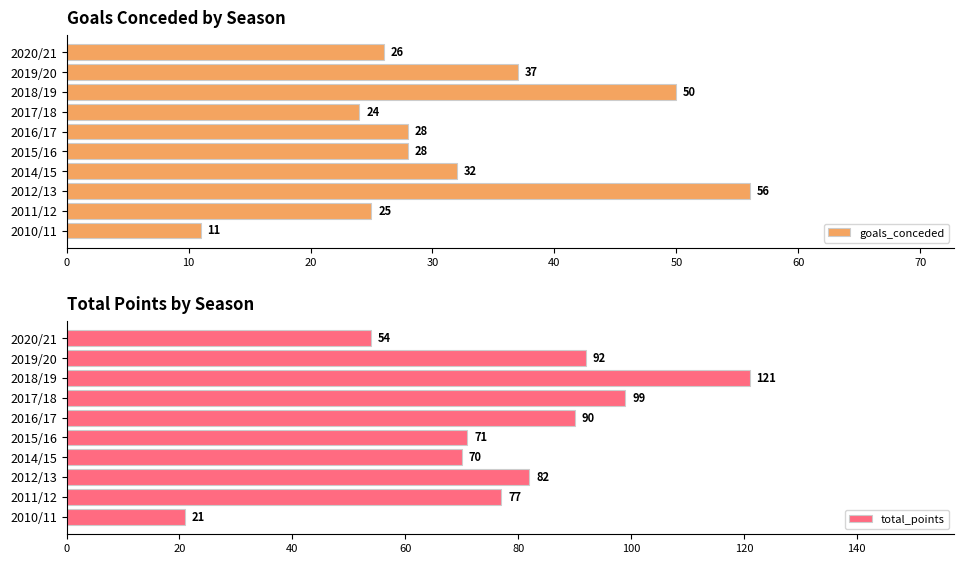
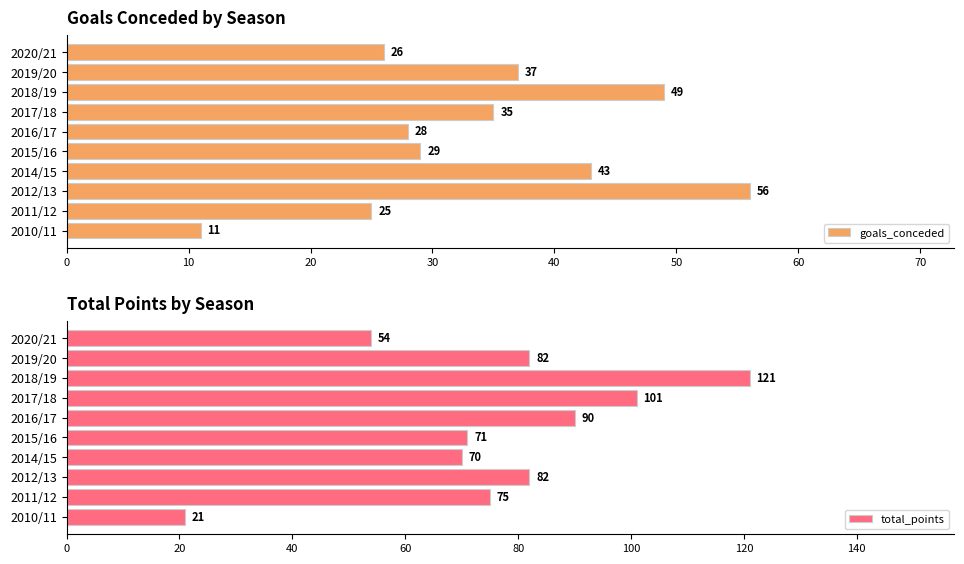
  {
    "Goals Conceded by Season": {
      "2020/21": 26,
      "2019/20": 37,
-     "2018/19": 50,
-     "2017/18": 24,
+     "2018/19": 49,
+     "2017/18": 35,
      "2016/17": 28,
-     "2015/16": 28,
-     "2014/15": 32,
+     "2015/16": 29,
+     "2014/15": 43,
      "2012/13": 56,
      "2011/12": 25,
      "2010/11": 11
    },
    "Total Points by Season": {
      "2020/21": 54,
-     "2019/20": 92,
+     "2019/20": 82,
      "2018/19": 121,
-     "2017/18": 99,
+     "2017/18": 101,
      "2016/17": 90,
      "2015/16": 71,
      "2014/15": 70,
      "2012/13": 82,
-     "2011/12": 77,
+     "2011/12": 75,
      "2010/11": 21
    }
  }
